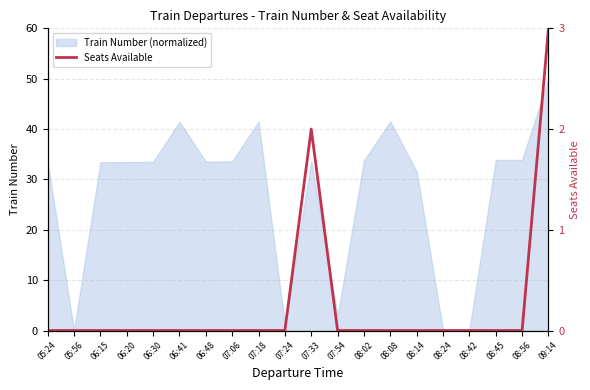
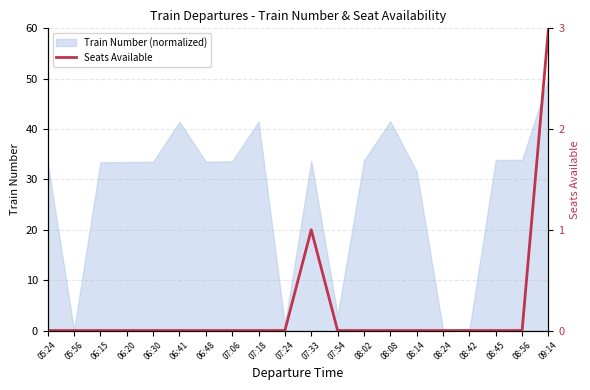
  {
    "Seats Available": {
      "05:24": 0.00,
      "05:56": 0.00,
      "06:15": 0.00,
      "06:20": 0.00,
      "06:30": 0.00,
      "06:41": 0.00,
      "06:48": 0.00,
      "07:06": 0.00,
      "07:18": 0.00,
      "07:24": 0.00,
-     "07:33": 2.00,
+     "07:33": 1.00,
      "07:54": 0.00,
      "08:02": 0.00,
      "08:08": 0.00,
      "08:14": 0.00,
      "08:24": 0.00,
      "08:42": 0.00,
      "08:45": 0.00,
      "08:56": 0.00,
      "09:14": 3.00
    }
  }
